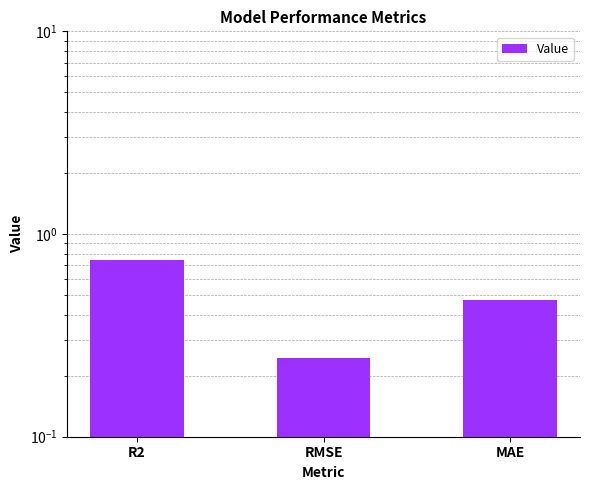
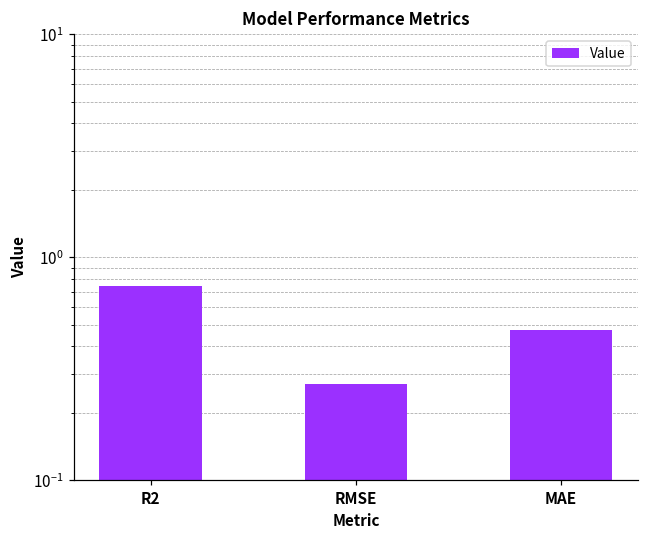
  {
    "R2": 0.74,
-   "RMSE": 0.24,
+   "RMSE": 0.27,
    "MAE": 0.47
  }
